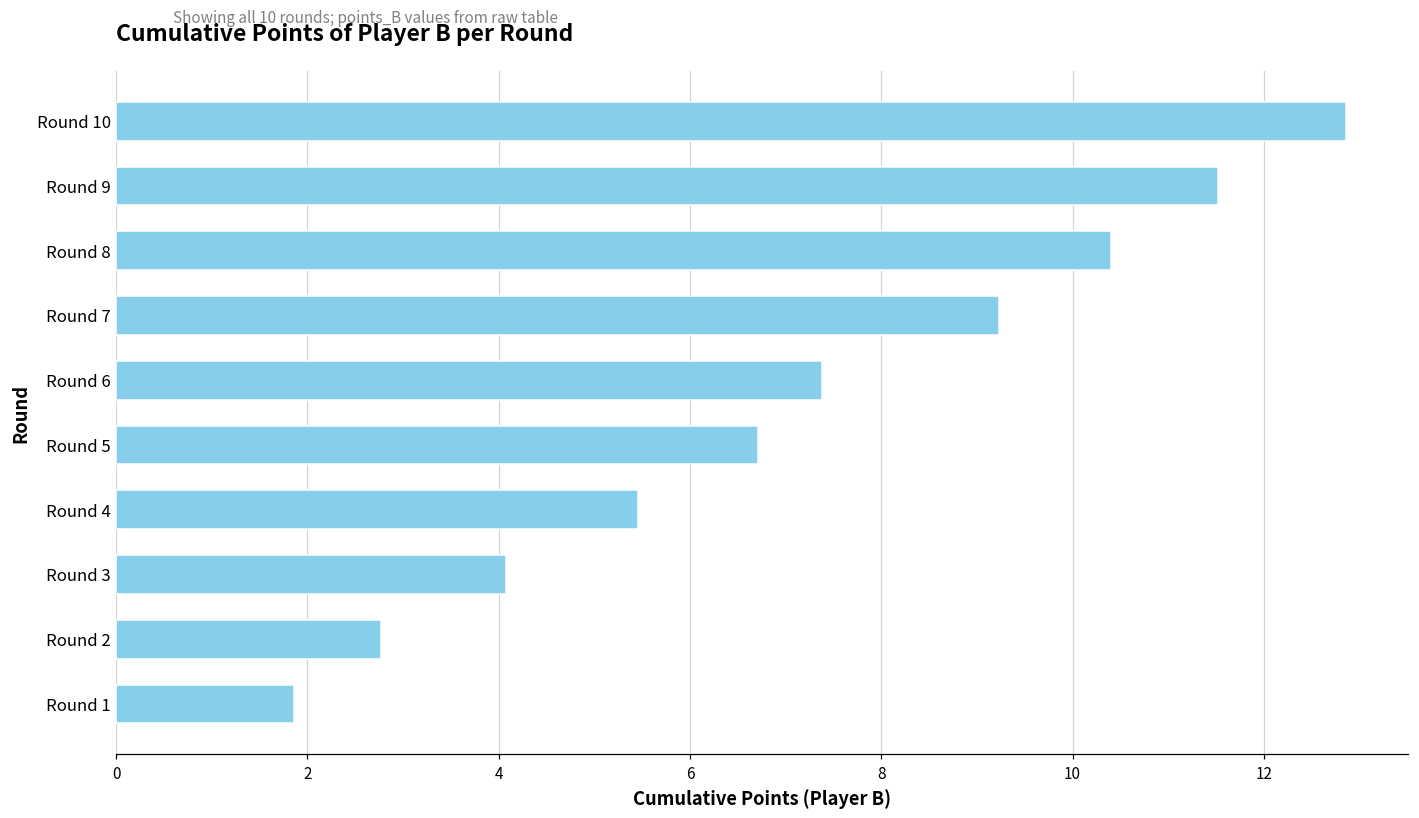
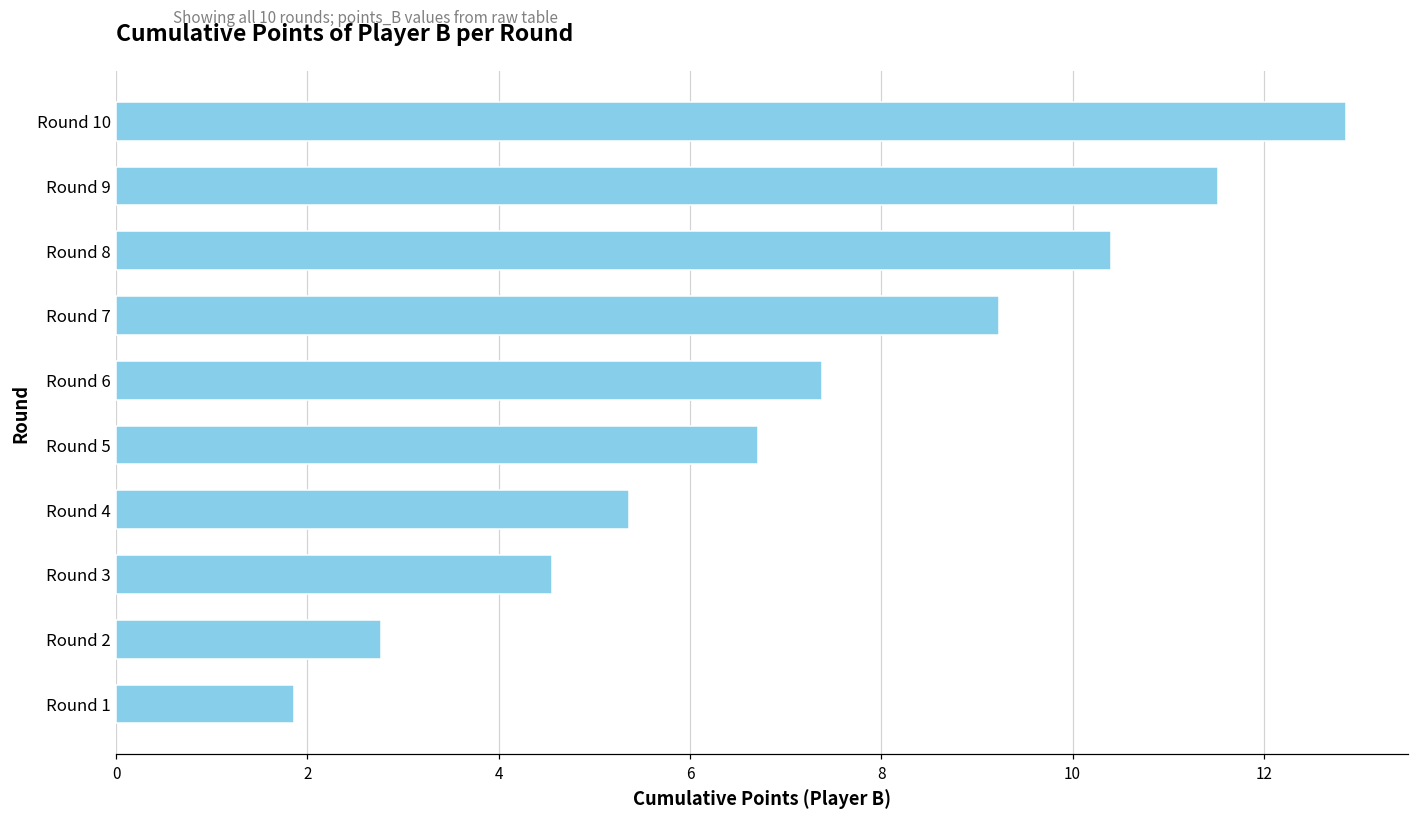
  {
    "Round 10": 12.9,
    "Round 9": 11.5,
    "Round 8": 10.4,
    "Round 7": 9.2,
    "Round 6": 7.4,
    "Round 5": 6.7,
-   "Round 4": 5.5,
-   "Round 3": 4.1,
+   "Round 4": 5.4,
+   "Round 3": 4.6,
    "Round 2": 2.8,
    "Round 1": 1.9
  }
